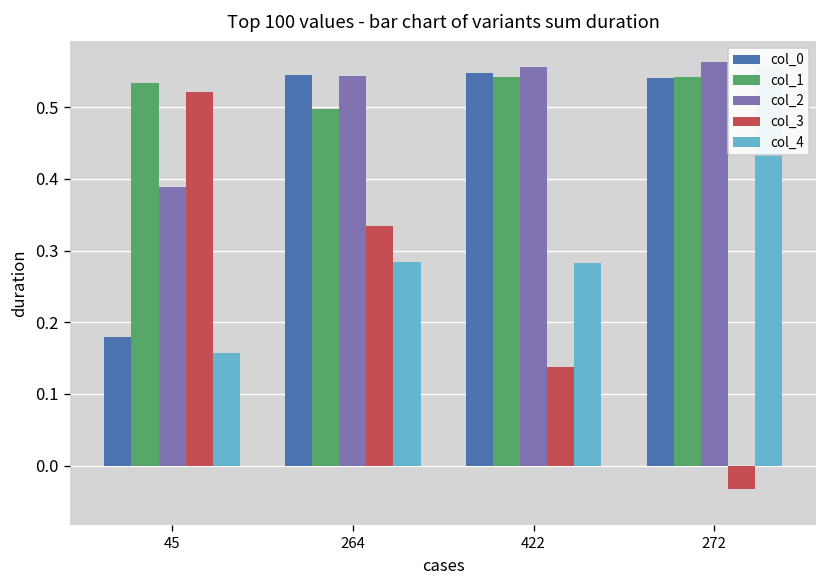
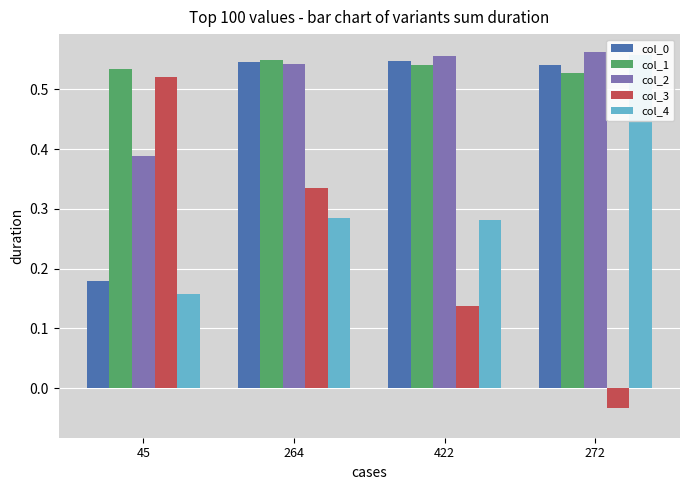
  {
    "col_1": {
      "45": 0.53,
-     "264": 0.50,
+     "264": 0.55,
      "422": 0.54,
-     "272": 0.54
+     "272": 0.53
    },
    "col_3": {
      "45": 0.52,
      "264": 0.33,
      "422": 0.14,
      "272": -0.03
    },
    "col_4": {
      "45": 0.16,
      "264": 0.28,
      "422": 0.28
    }
  }
